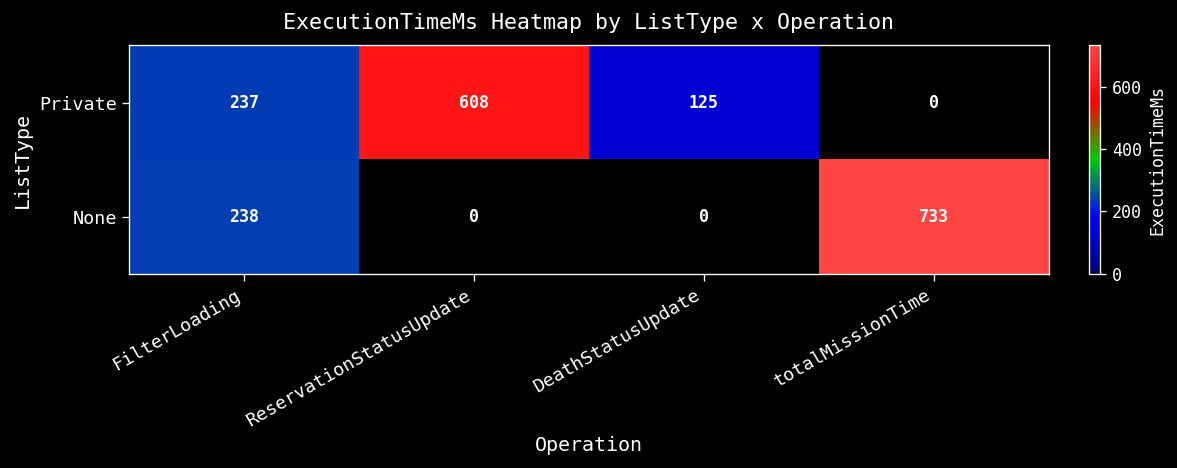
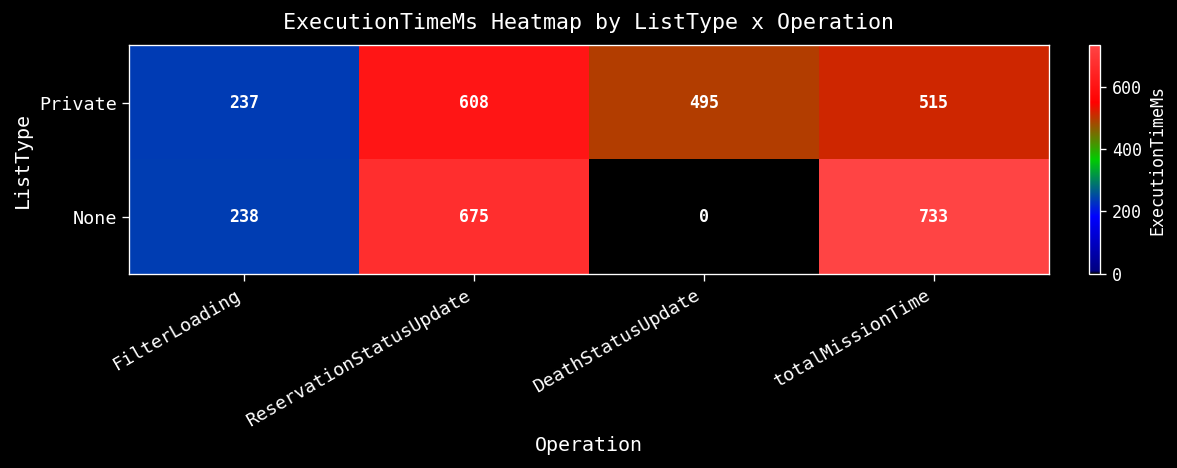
  {
    "Private": {
      "FilterLoading": 237,
      "ReservationStatusUpdate": 608,
-     "DeathStatusUpdate": 125,
-     "totalMissionTime": 0
+     "DeathStatusUpdate": 495,
+     "totalMissionTime": 515
    },
    "None": {
      "FilterLoading": 238,
-     "ReservationStatusUpdate": 0,
+     "ReservationStatusUpdate": 675,
      "DeathStatusUpdate": 0,
      "totalMissionTime": 733
    }
  }
